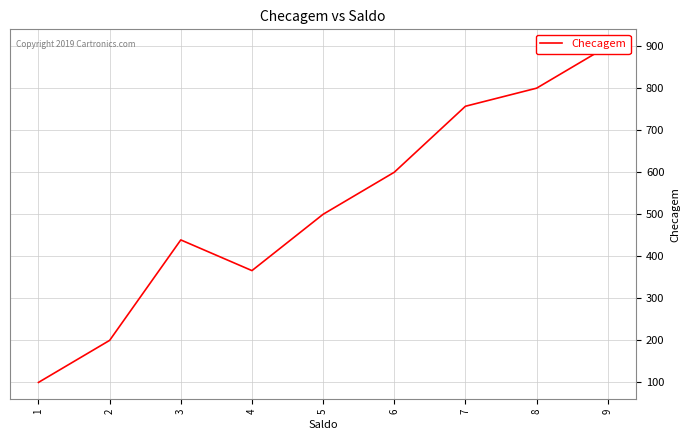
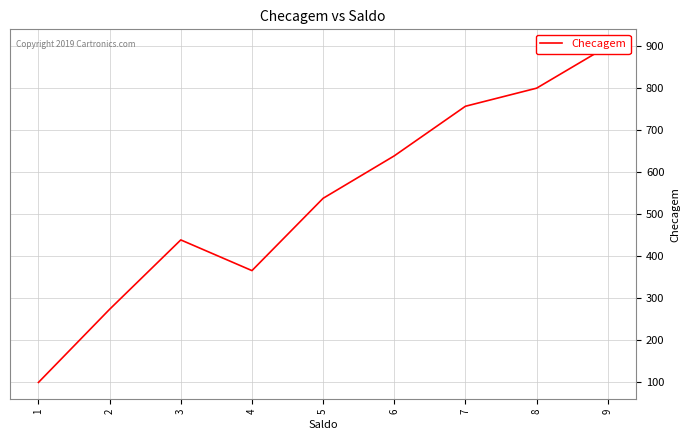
  {
    "1": 100,
-   "2": 200,
+   "2": 270,
    "3": 440,
    "4": 370,
-   "5": 500,
-   "6": 600,
+   "5": 540,
+   "6": 640,
    "7": 760,
    "8": 800
  }
